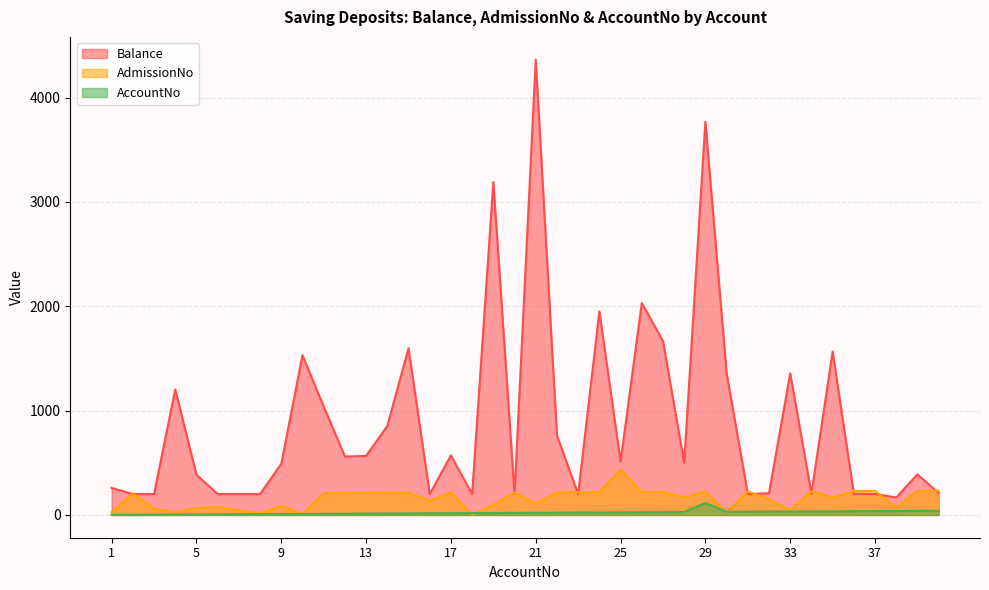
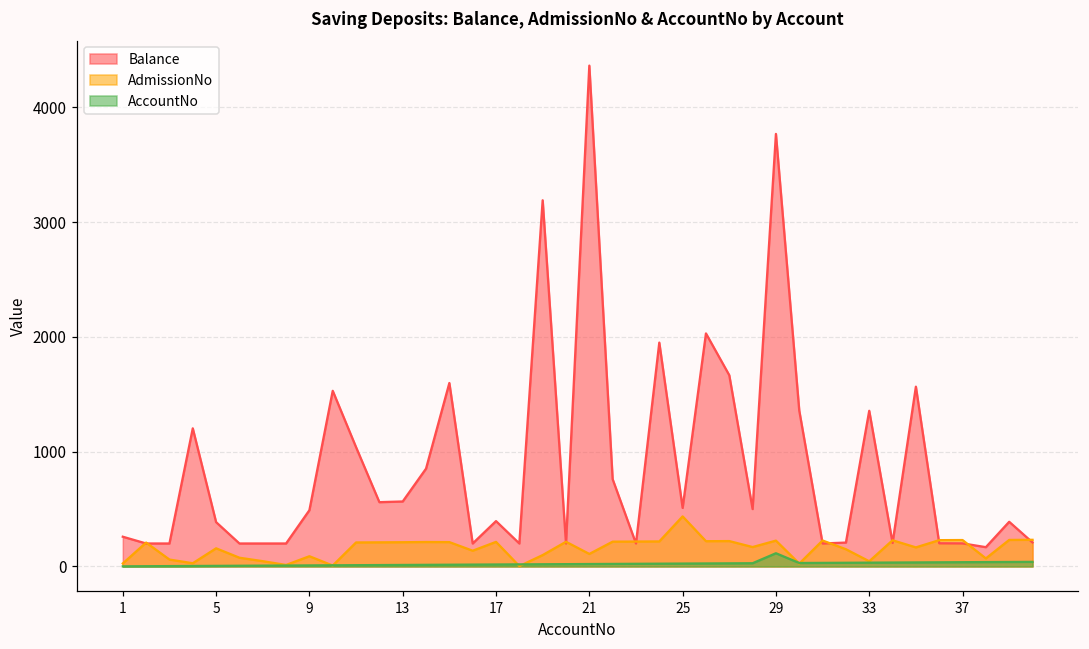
  {
    "Balance": {
      "1": 260,
      "5": 390,
      "9": 490,
      "13": 570,
-     "17": 570,
+     "17": 400,
      "21": 4360,
      "25": 510,
      "29": 3770,
      "33": 1360,
      "37": 200
    },
    "AdmissionNo": {
      "1": 30,
-     "5": 70,
+     "5": 160,
      "9": 90,
      "13": 210,
      "17": 210,
      "21": 110,
      "25": 440,
      "29": 230,
      "37": 230
    },
    "AccountNo": {
      "1": 0,
      "5": 10,
      "9": 10,
      "13": 10,
      "17": 20,
      "21": 20,
      "25": 30,
      "29": 120,
      "37": 40
    }
  }
